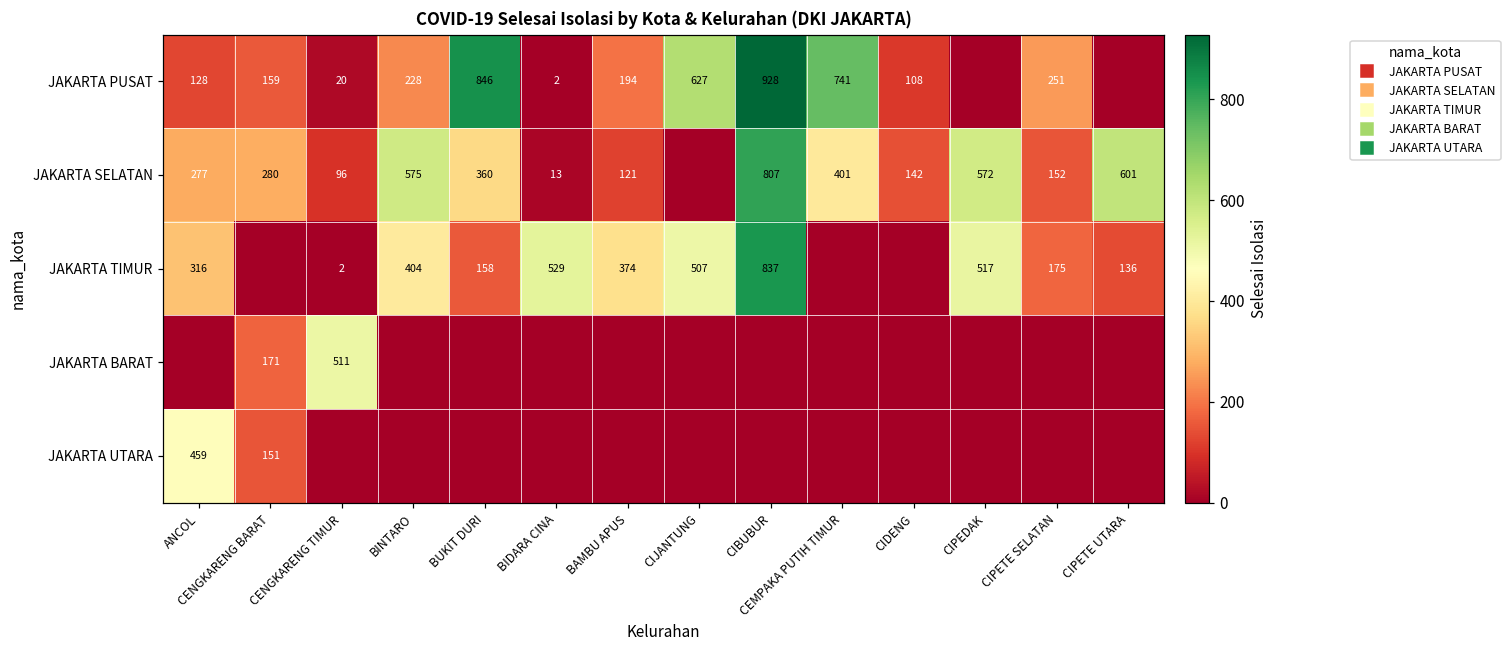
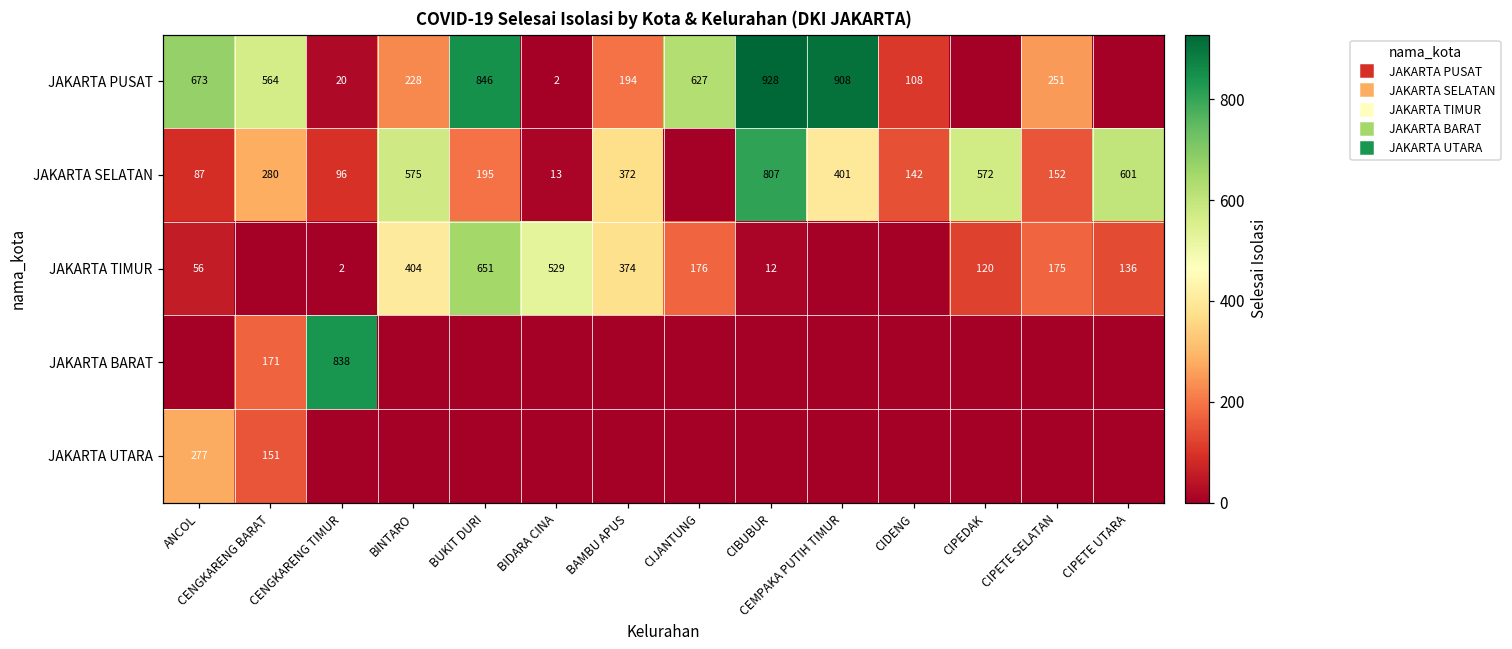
  {
    "JAKARTA PUSAT": {
-     "ANCOL": 128,
-     "CENGKARENG BARAT": 159,
+     "ANCOL": 673,
+     "CENGKARENG BARAT": 564,
      "CENGKARENG TIMUR": 20,
      "BINTARO": 228,
      "BUKIT DURI": 846,
      "BIDARA CINA": 2,
      "BAMBU APUS": 194,
      "CIJANTUNG": 627,
      "CIBUBUR": 928,
-     "CEMPAKA PUTIH TIMUR": 741,
+     "CEMPAKA PUTIH TIMUR": 908,
      "CIDENG": 108,
      "CIPETE SELATAN": 251
    },
    "JAKARTA SELATAN": {
-     "ANCOL": 277,
+     "ANCOL": 87,
      "CENGKARENG BARAT": 280,
      "CENGKARENG TIMUR": 96,
      "BINTARO": 575,
-     "BUKIT DURI": 360,
+     "BUKIT DURI": 195,
      "BIDARA CINA": 13,
-     "BAMBU APUS": 121,
+     "BAMBU APUS": 372,
      "CIBUBUR": 807,
      "CEMPAKA PUTIH TIMUR": 401,
      "CIDENG": 142,
      "CIPEDAK": 572,
      "CIPETE SELATAN": 152,
      "CIPETE UTARA": 601
    },
    "JAKARTA TIMUR": {
-     "ANCOL": 316,
+     "ANCOL": 56,
      "CENGKARENG TIMUR": 2,
      "BINTARO": 404,
-     "BUKIT DURI": 158,
+     "BUKIT DURI": 651,
      "BIDARA CINA": 529,
      "BAMBU APUS": 374,
-     "CIJANTUNG": 507,
-     "CIBUBUR": 837,
-     "CIPEDAK": 517,
+     "CIJANTUNG": 176,
+     "CIBUBUR": 12,
+     "CIPEDAK": 120,
      "CIPETE SELATAN": 175,
      "CIPETE UTARA": 136
    },
    "JAKARTA BARAT": {
      "CENGKARENG BARAT": 171,
-     "CENGKARENG TIMUR": 511
+     "CENGKARENG TIMUR": 838
    },
    "JAKARTA UTARA": {
-     "ANCOL": 459,
+     "ANCOL": 277,
      "CENGKARENG BARAT": 151
    }
  }
